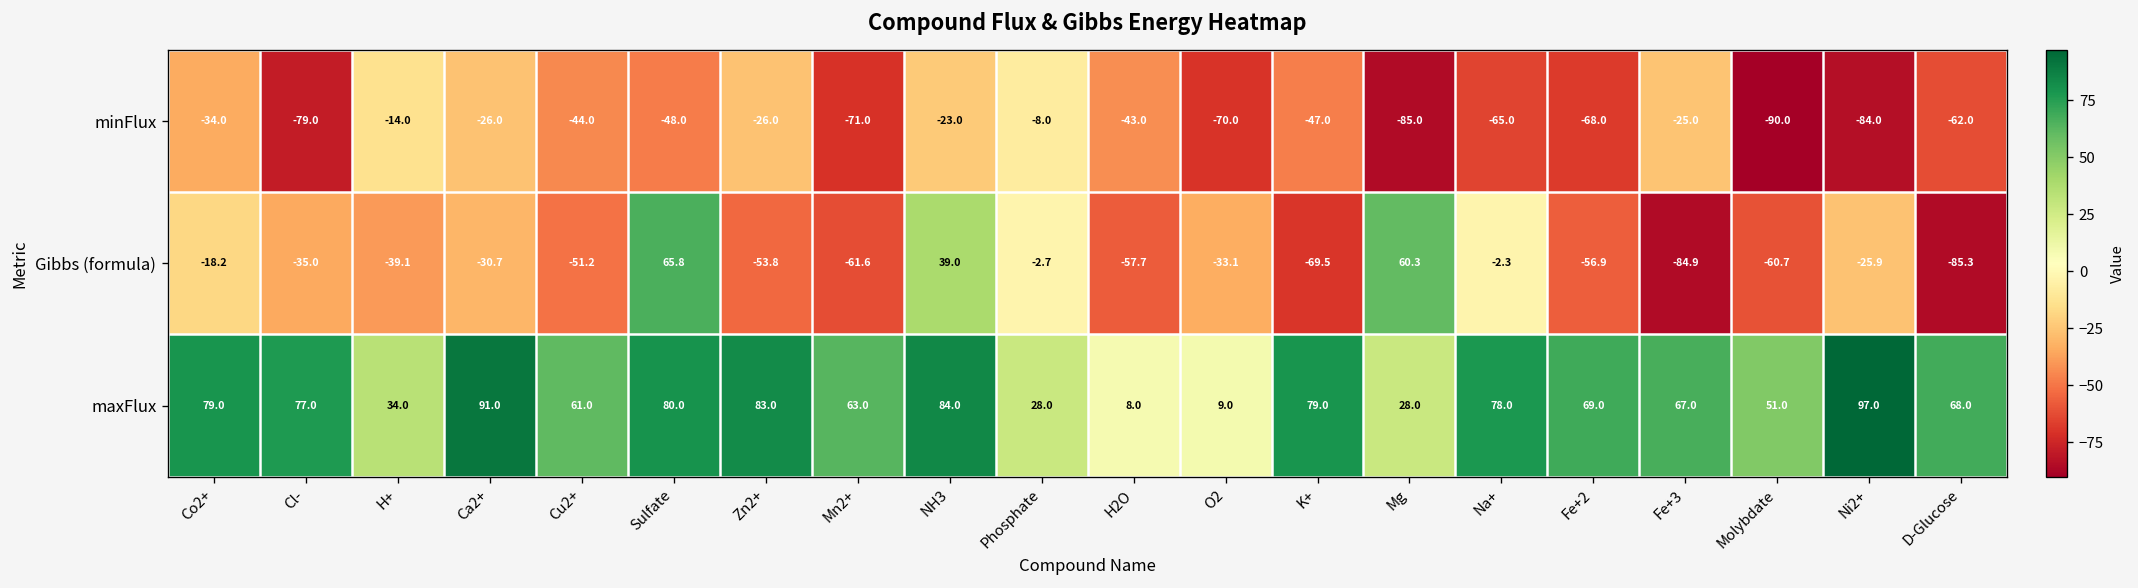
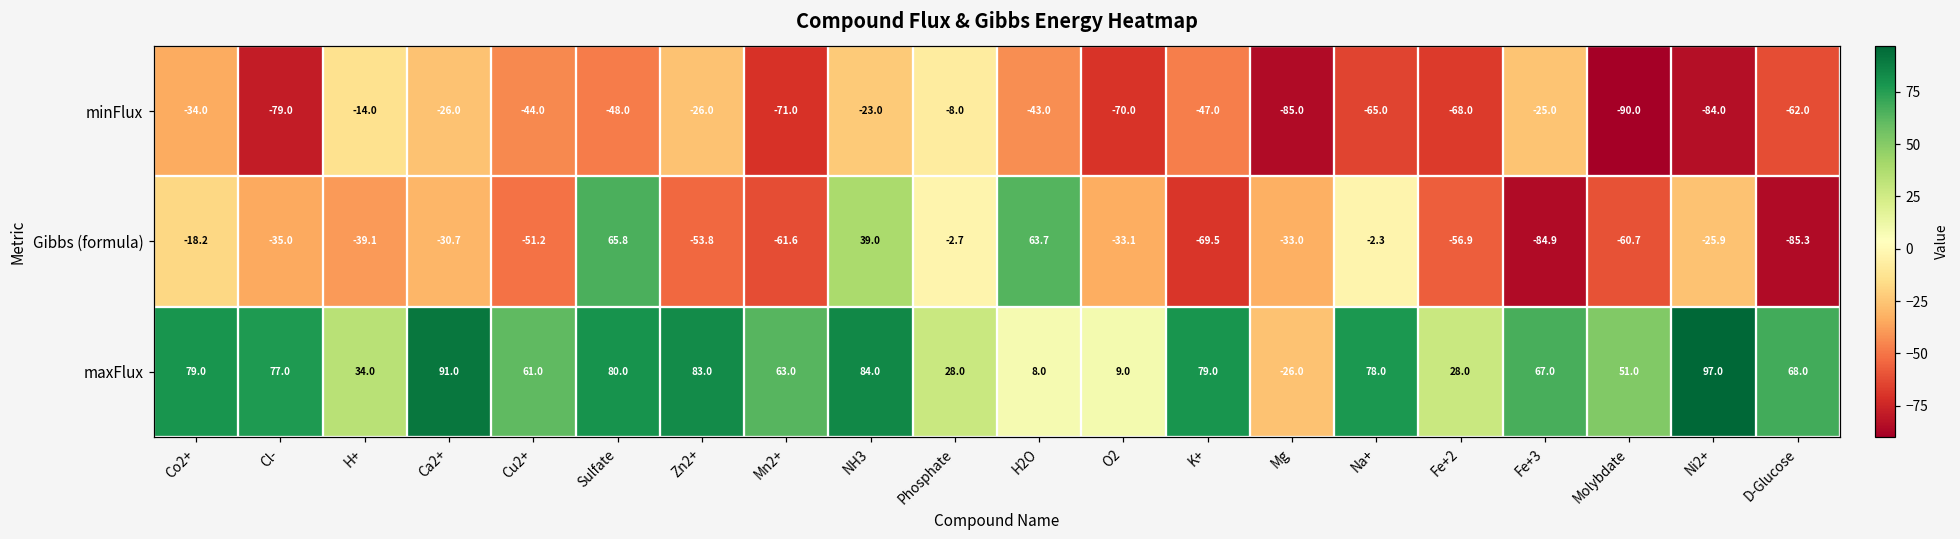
  {
    "minFlux": {
      "Co2+": -34.0,
      "Cl-": -79.0,
      "H+": -14.0,
      "Ca2+": -26.0,
      "Cu2+": -44.0,
      "Sulfate": -48.0,
      "Zn2+": -26.0,
      "Mn2+": -71.0,
      "NH3": -23.0,
      "Phosphate": -8.0,
      "H2O": -43.0,
      "O2": -70.0,
      "K+": -47.0,
      "Mg": -85.0,
      "Na+": -65.0,
      "Fe+2": -68.0,
      "Fe+3": -25.0,
      "Molybdate": -90.0,
      "Ni2+": -84.0,
      "D-Glucose": -62.0
    },
    "Gibbs (formula)": {
      "Co2+": -18.2,
      "Cl-": -35.0,
      "H+": -39.1,
      "Ca2+": -30.7,
      "Cu2+": -51.2,
      "Sulfate": 65.8,
      "Zn2+": -53.8,
      "Mn2+": -61.6,
      "NH3": 39.0,
      "Phosphate": -2.7,
-     "H2O": -57.7,
+     "H2O": 63.7,
      "O2": -33.1,
      "K+": -69.5,
-     "Mg": 60.3,
+     "Mg": -33.0,
      "Na+": -2.3,
      "Fe+2": -56.9,
      "Fe+3": -84.9,
      "Molybdate": -60.7,
      "Ni2+": -25.9,
      "D-Glucose": -85.3
    },
    "maxFlux": {
      "Co2+": 79.0,
      "Cl-": 77.0,
      "H+": 34.0,
      "Ca2+": 91.0,
      "Cu2+": 61.0,
      "Sulfate": 80.0,
      "Zn2+": 83.0,
      "Mn2+": 63.0,
      "NH3": 84.0,
      "Phosphate": 28.0,
      "H2O": 8.0,
      "O2": 9.0,
      "K+": 79.0,
-     "Mg": 28.0,
+     "Mg": -26.0,
      "Na+": 78.0,
-     "Fe+2": 69.0,
+     "Fe+2": 28.0,
      "Fe+3": 67.0,
      "Molybdate": 51.0,
      "Ni2+": 97.0,
      "D-Glucose": 68.0
    }
  }
